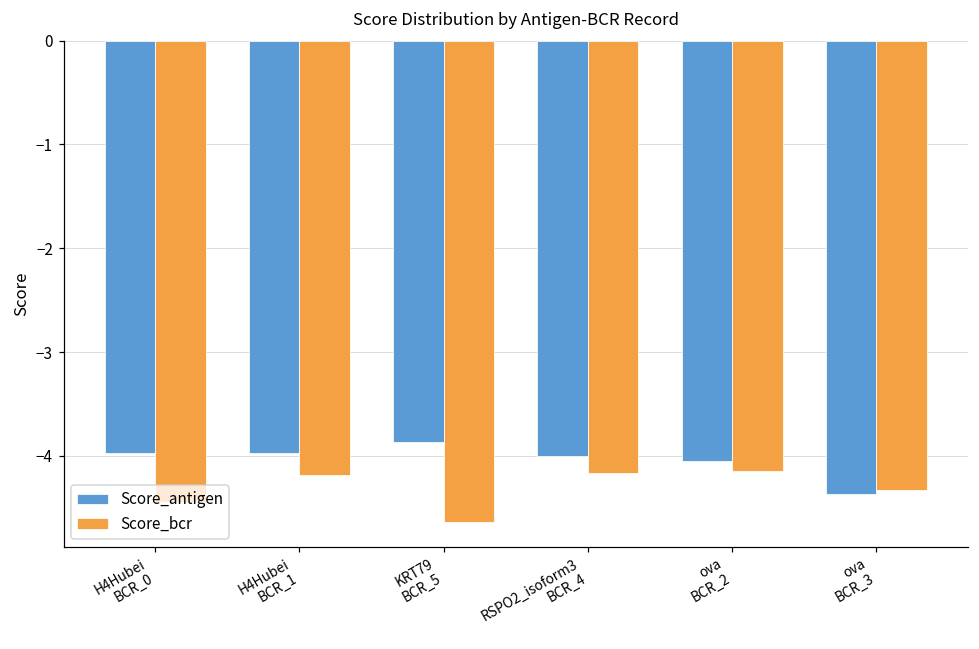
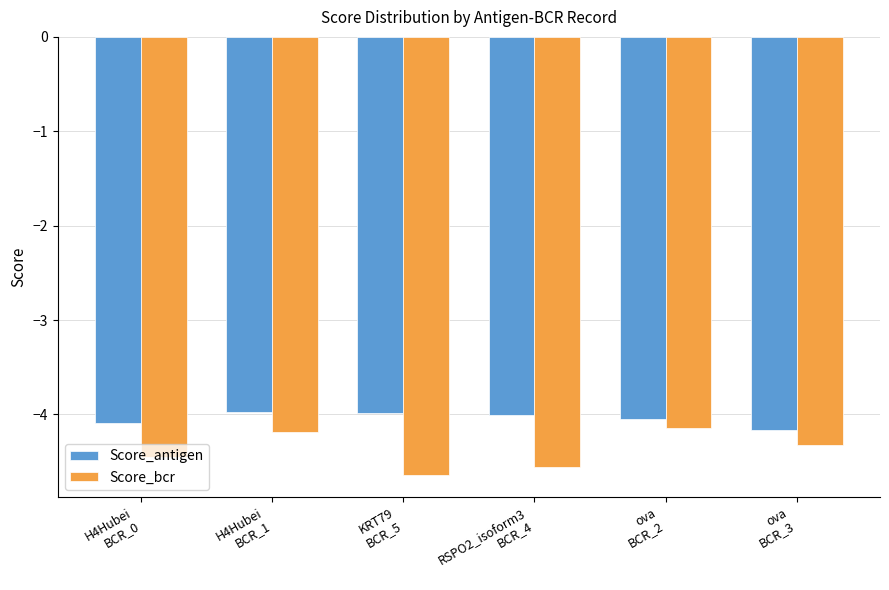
  {
    "Score_antigen": {
-     "H4Hubei BCR_0": -4.0,
+     "H4Hubei BCR_0": -4.1,
      "H4Hubei BCR_1": -4.0,
-     "KRT79 BCR_5": -3.9,
+     "KRT79 BCR_5": -4.0,
      "RSPO2_isoform3 BCR_4": -4.0,
      "ova BCR_2": -4.1,
-     "ova BCR_3": -4.4
+     "ova BCR_3": -4.2
    },
    "Score_bcr": {
      "H4Hubei BCR_1": -4.2,
      "KRT79 BCR_5": -4.6,
-     "RSPO2_isoform3 BCR_4": -4.2,
+     "RSPO2_isoform3 BCR_4": -4.6,
      "ova BCR_2": -4.1,
      "ova BCR_3": -4.3
    }
  }
